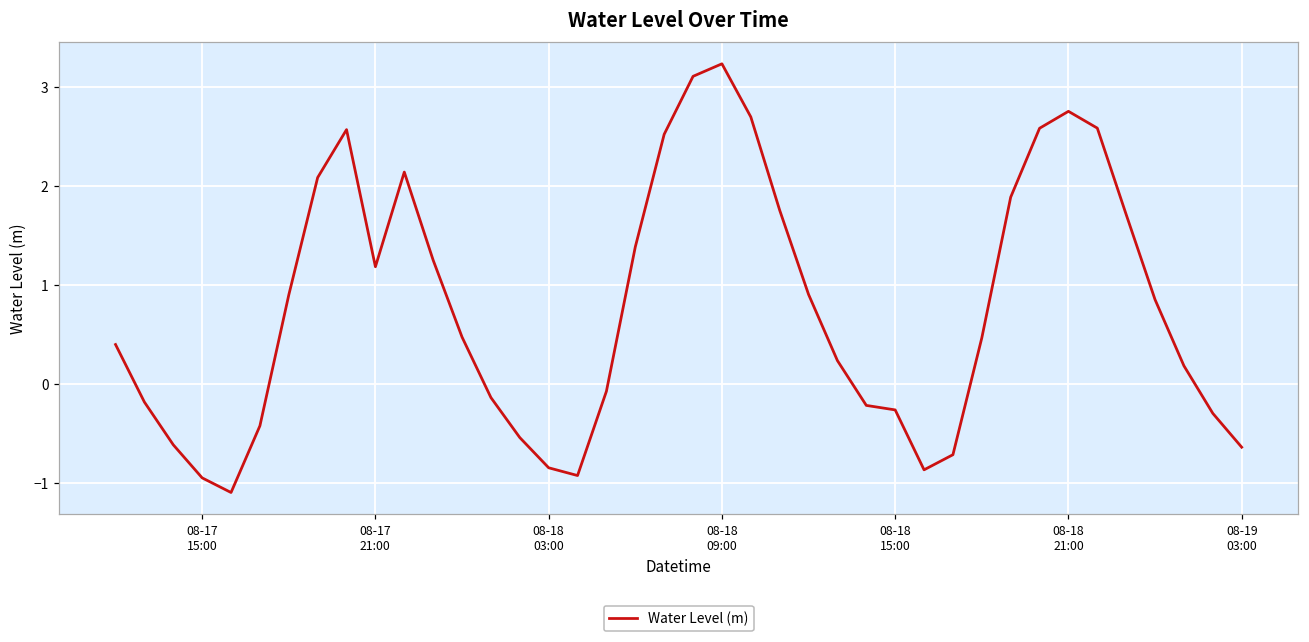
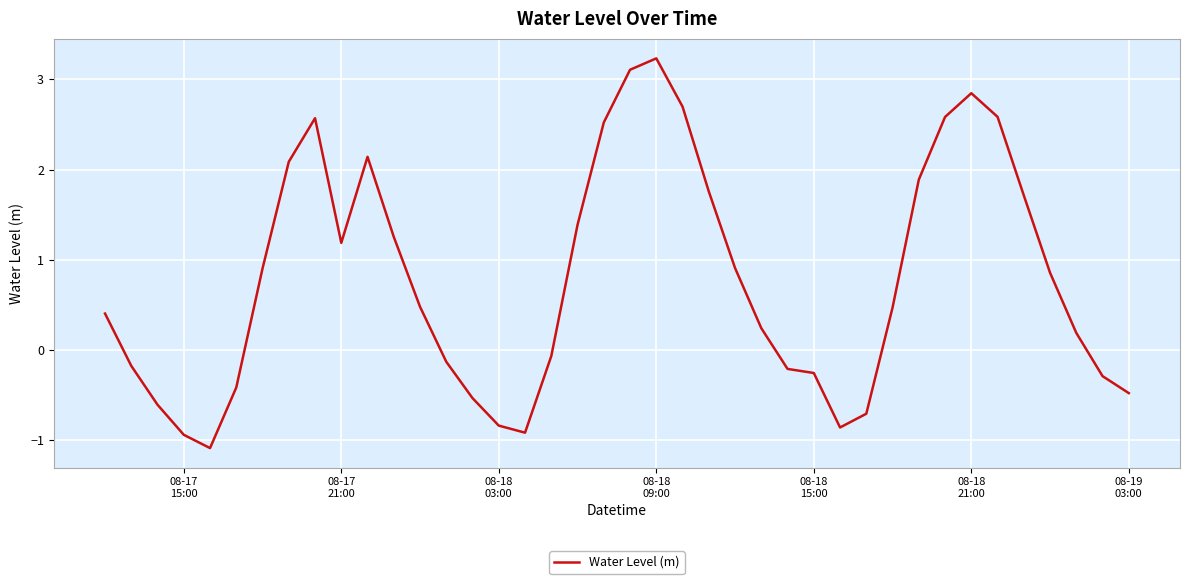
  {
    "08-17 15:00": -0.9,
    "08-17 21:00": 1.2,
    "08-18 03:00": -0.8,
    "08-18 09:00": 3.2,
    "08-18 15:00": -0.3,
-   "08-18 21:00": 2.75,
-   "08-19 03:00": -0.6
+   "08-18 21:00": 2.85,
+   "08-19 03:00": -0.5
  }
